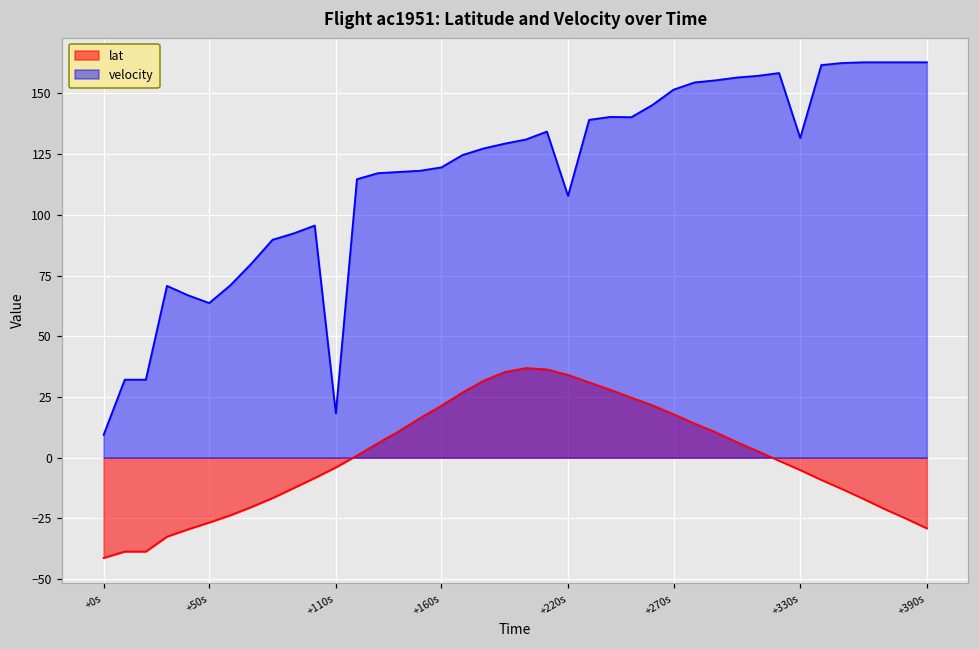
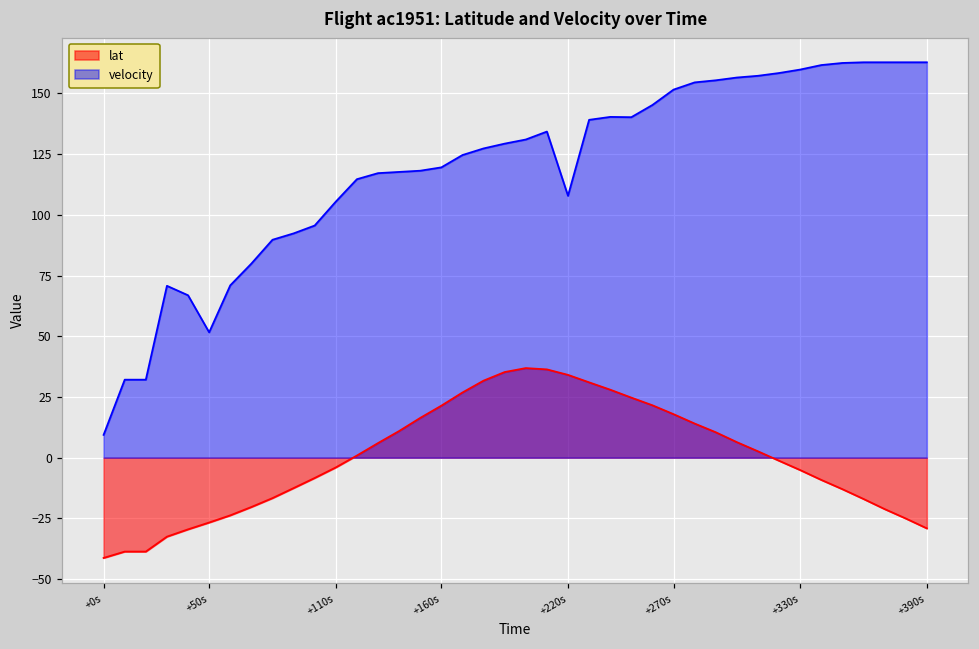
  {
    "velocity": {
      "+0s": 9,
-     "+50s": 64,
-     "+110s": 18,
+     "+50s": 52,
+     "+110s": 105,
      "+160s": 120,
      "+220s": 108,
      "+270s": 152,
-     "+330s": 132,
+     "+330s": 160,
      "+390s": 163
    }
  }
